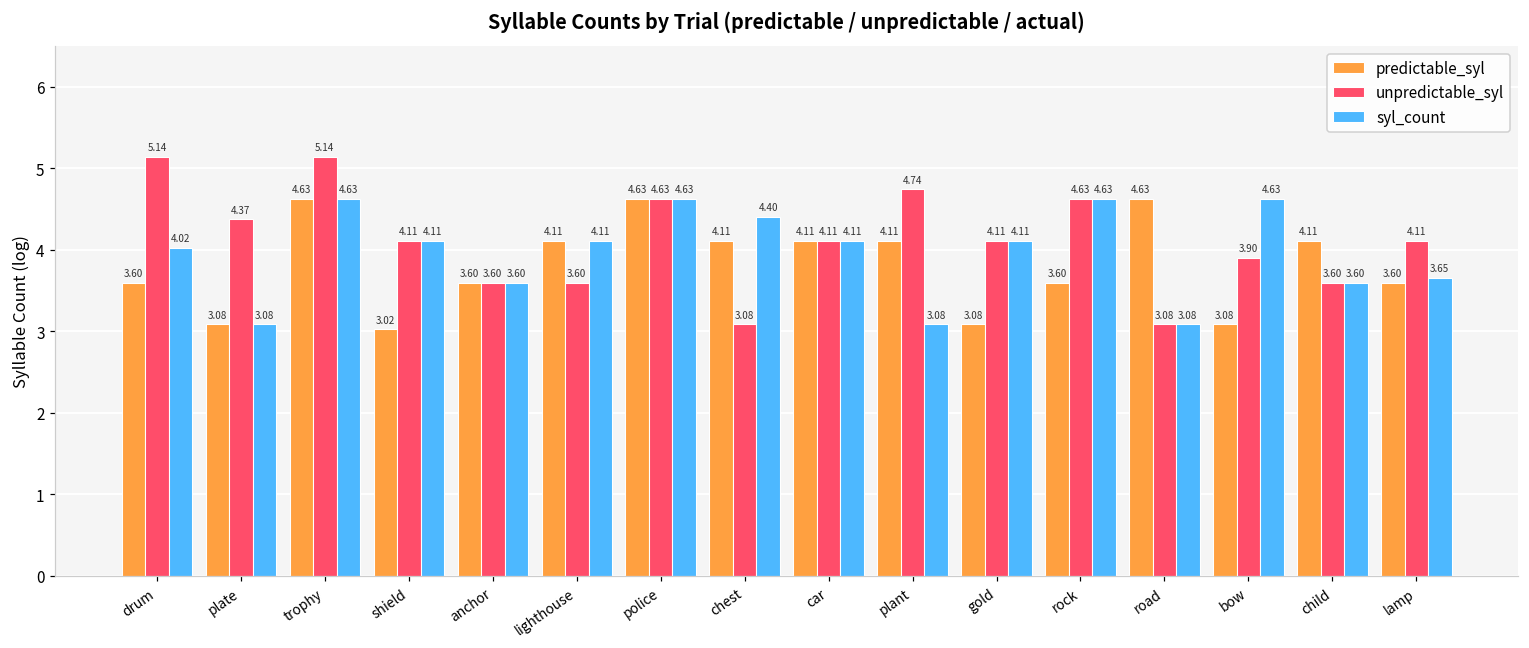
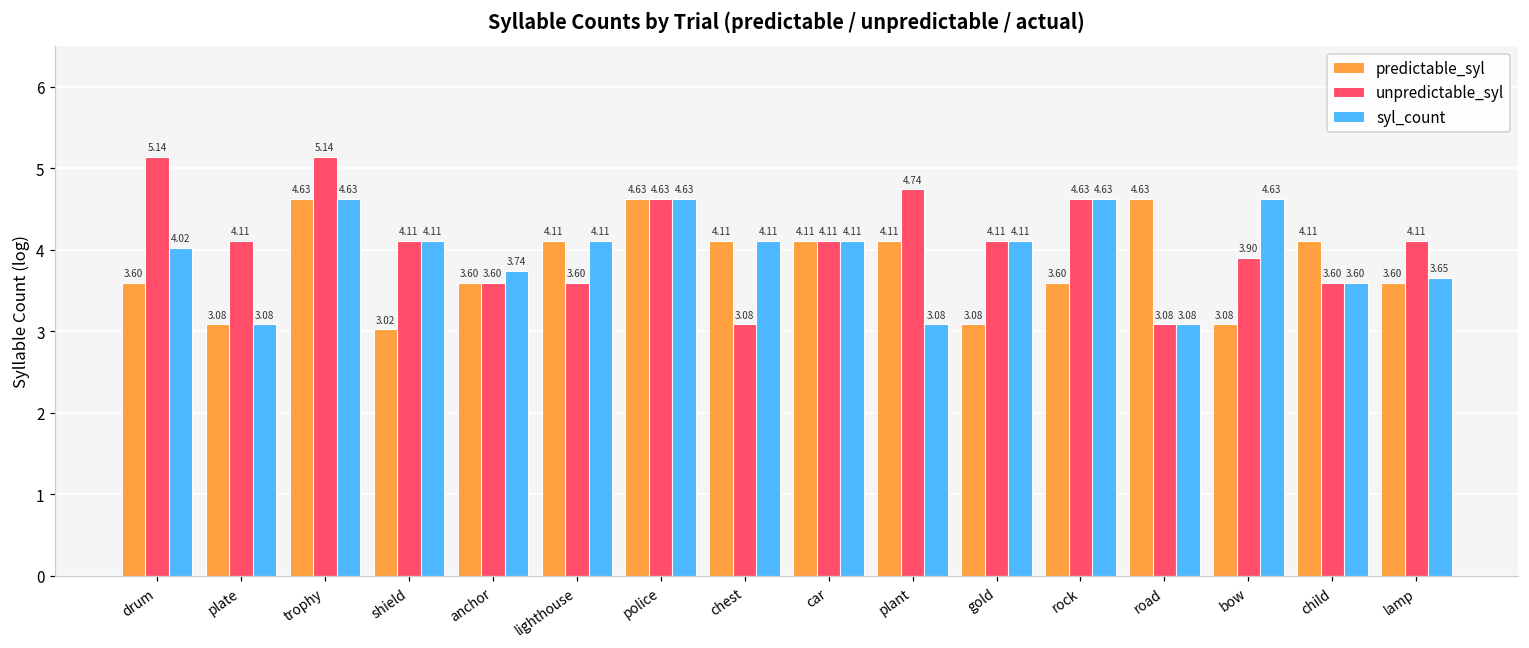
  {
    "predictable_syl": {
      "drum": 3.60,
      "plate": 3.08,
      "trophy": 4.63,
      "shield": 3.02,
      "anchor": 3.60,
      "lighthouse": 4.11,
      "police": 4.63,
      "chest": 4.11,
      "car": 4.11,
      "plant": 4.11,
      "gold": 3.08,
      "rock": 3.60,
      "road": 4.63,
      "bow": 3.08,
      "child": 4.11,
      "lamp": 3.60
    },
    "unpredictable_syl": {
      "drum": 5.14,
-     "plate": 4.37,
+     "plate": 4.11,
      "trophy": 5.14,
      "shield": 4.11,
      "anchor": 3.60,
      "lighthouse": 3.60,
      "police": 4.63,
      "chest": 3.08,
      "car": 4.11,
      "plant": 4.74,
      "gold": 4.11,
      "rock": 4.63,
      "road": 3.08,
      "bow": 3.90,
      "child": 3.60,
      "lamp": 4.11
    },
    "syl_count": {
      "drum": 4.02,
      "plate": 3.08,
      "trophy": 4.63,
      "shield": 4.11,
-     "anchor": 3.60,
+     "anchor": 3.74,
      "lighthouse": 4.11,
      "police": 4.63,
-     "chest": 4.40,
+     "chest": 4.11,
      "car": 4.11,
      "plant": 3.08,
      "gold": 4.11,
      "rock": 4.63,
      "road": 3.08,
      "bow": 4.63,
      "child": 3.60,
      "lamp": 3.65
    }
  }
